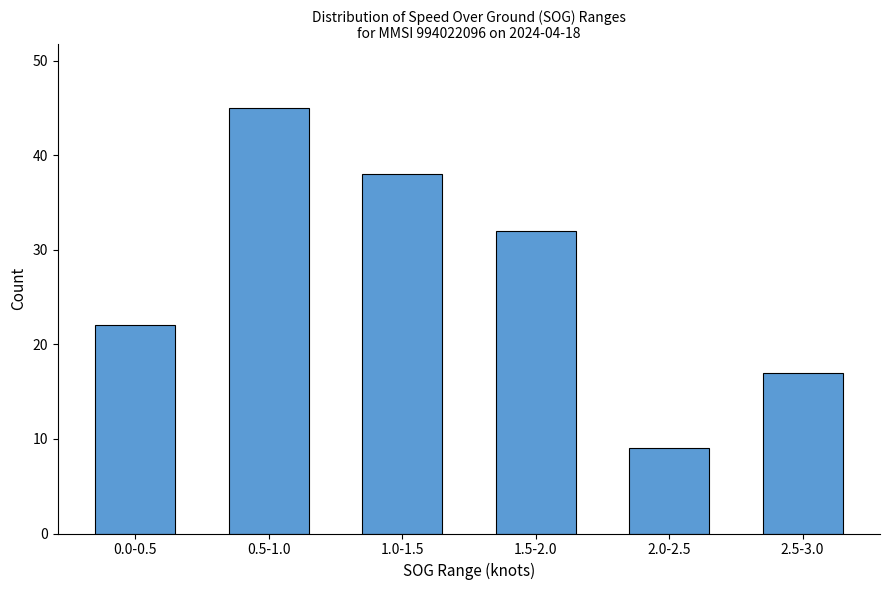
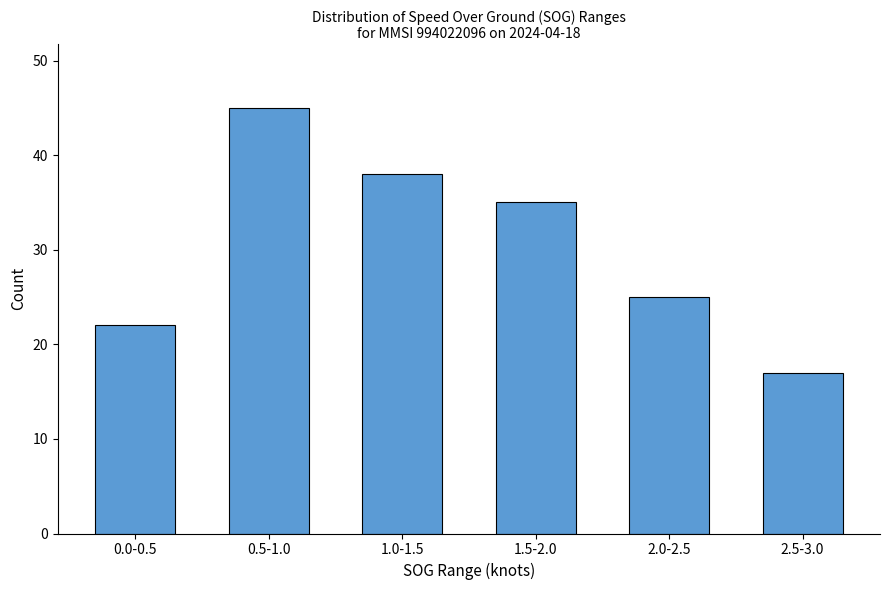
  {
    "0.0-0.5": 22,
    "0.5-1.0": 45,
    "1.0-1.5": 38,
-   "1.5-2.0": 32,
-   "2.0-2.5": 9,
+   "1.5-2.0": 35,
+   "2.0-2.5": 25,
    "2.5-3.0": 17
  }
